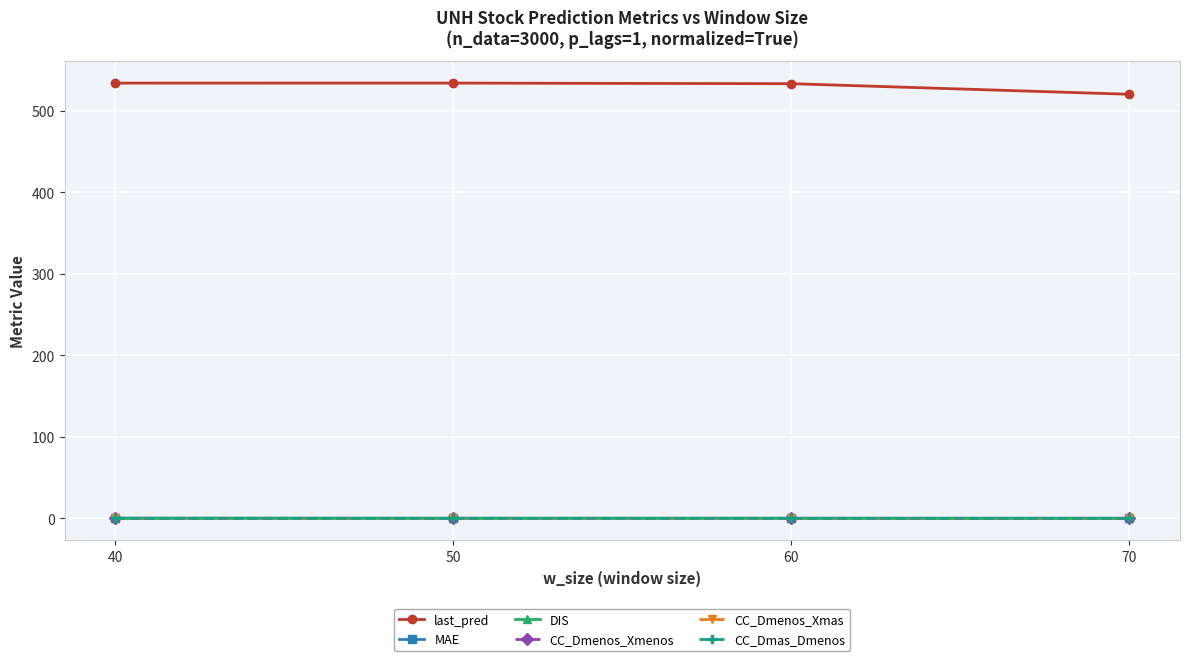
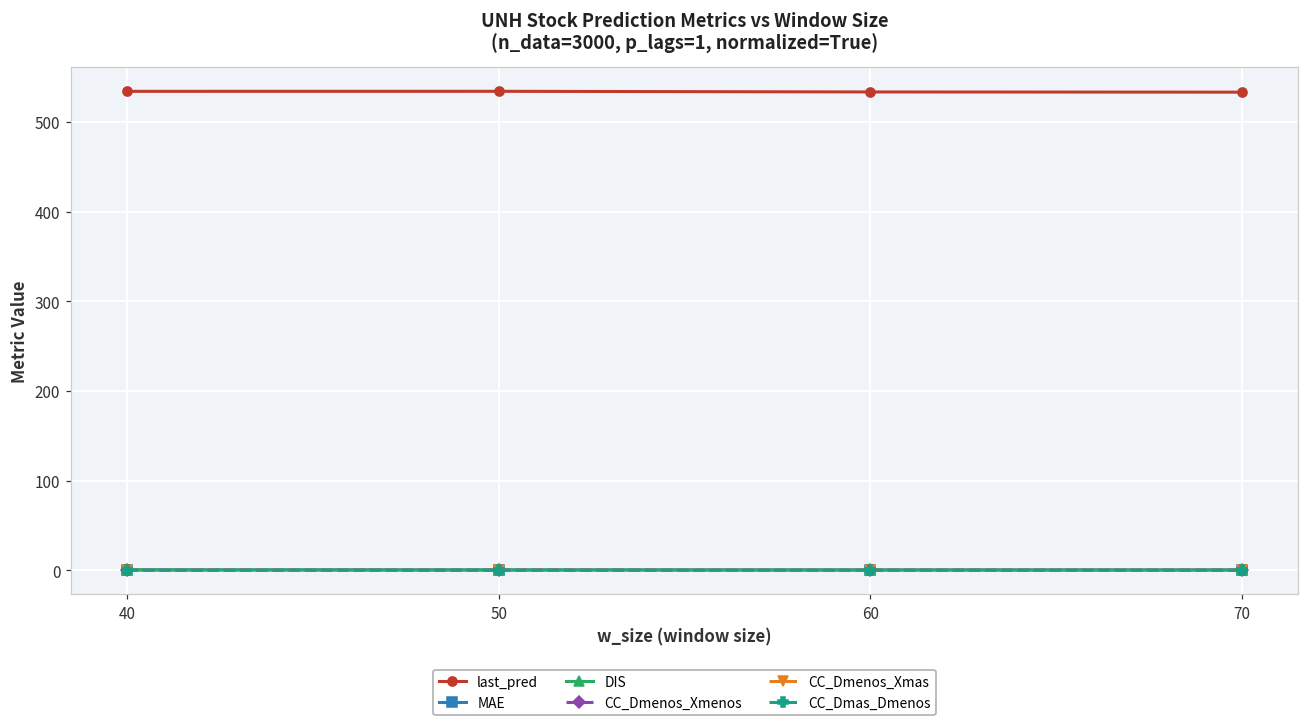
  {
    "last_pred": {
      "40": 530,
      "50": 530,
      "60": 530,
-     "70": 520
+     "70": 530
    },
    "CC_Dmas_Dmenos": {
      "40": 0,
      "50": 0,
      "60": 0,
      "70": 0
    }
  }
